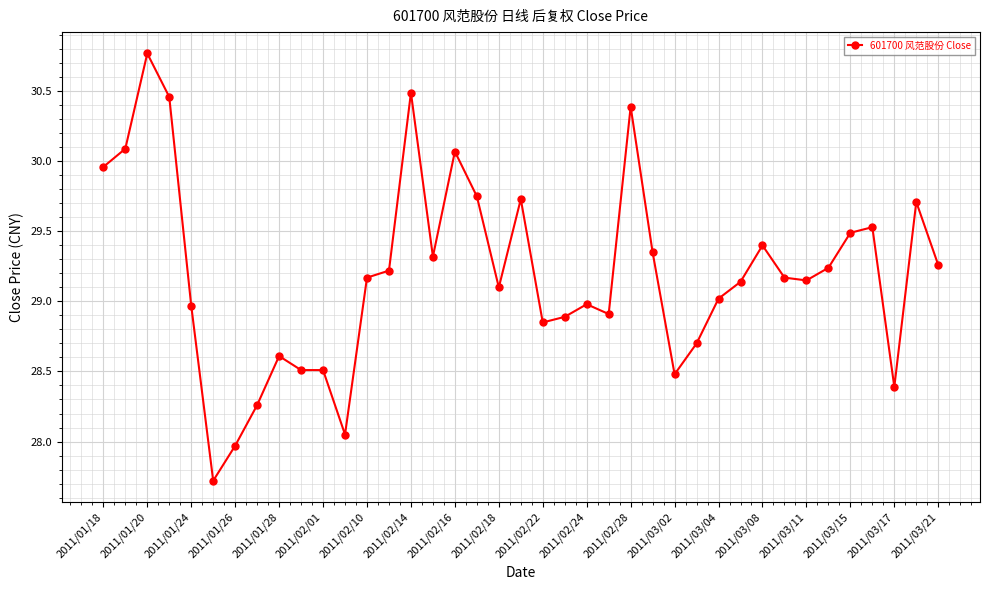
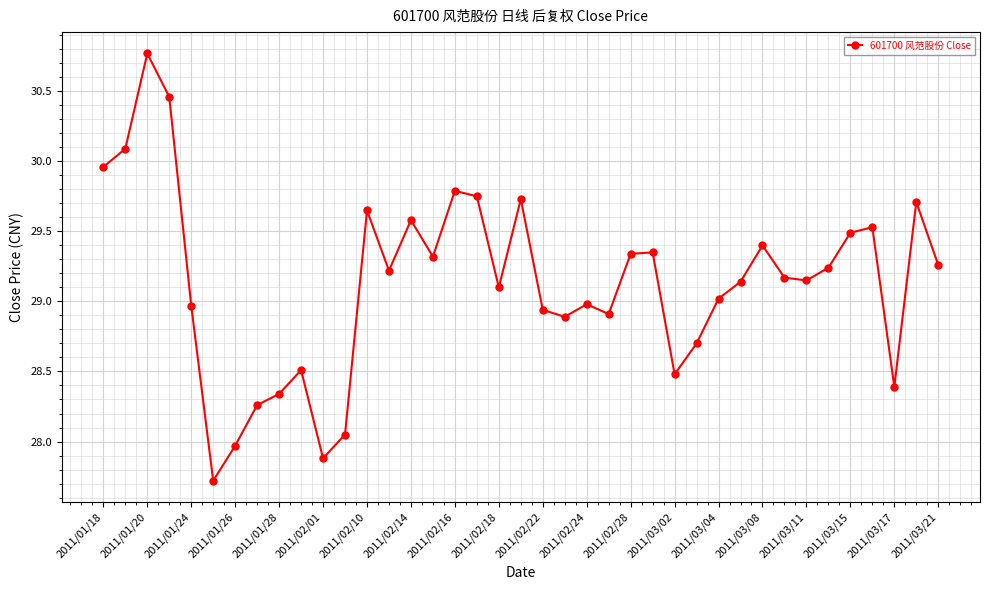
  {
    "2011/01/18": 29.96,
    "2011/01/20": 30.77,
    "2011/01/24": 28.97,
    "2011/01/26": 27.97,
-   "2011/01/28": 28.61,
-   "2011/02/01": 28.51,
-   "2011/02/10": 29.17,
-   "2011/02/14": 30.49,
-   "2011/02/16": 30.07,
+   "2011/01/28": 28.34,
+   "2011/02/01": 27.88,
+   "2011/02/10": 29.65,
+   "2011/02/14": 29.58,
+   "2011/02/16": 29.79,
    "2011/02/18": 29.10,
-   "2011/02/22": 28.85,
+   "2011/02/22": 28.94,
    "2011/02/24": 28.98,
-   "2011/02/28": 30.39,
+   "2011/02/28": 29.34,
    "2011/03/02": 28.48,
    "2011/03/04": 29.02,
    "2011/03/08": 29.40,
    "2011/03/11": 29.15,
    "2011/03/15": 29.49,
    "2011/03/17": 28.39,
    "2011/03/21": 29.26
  }
